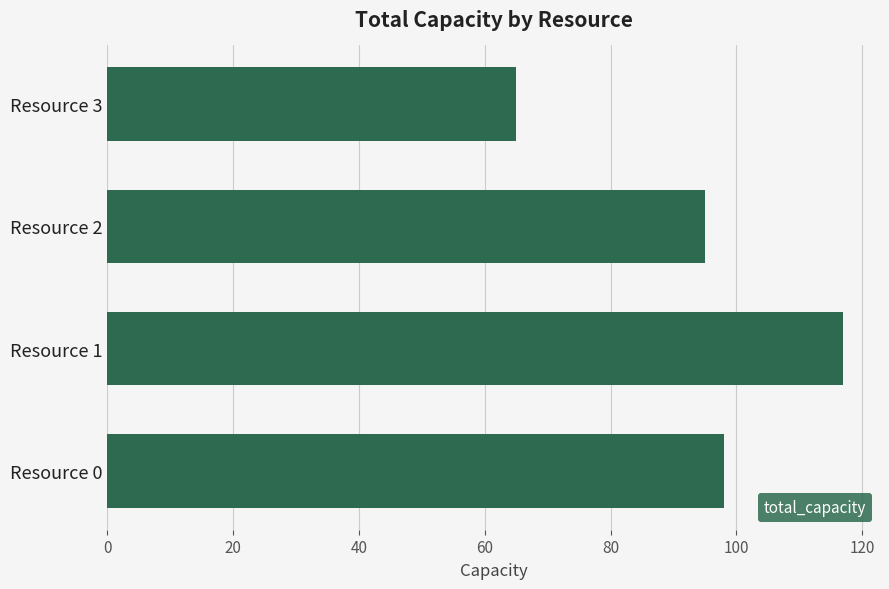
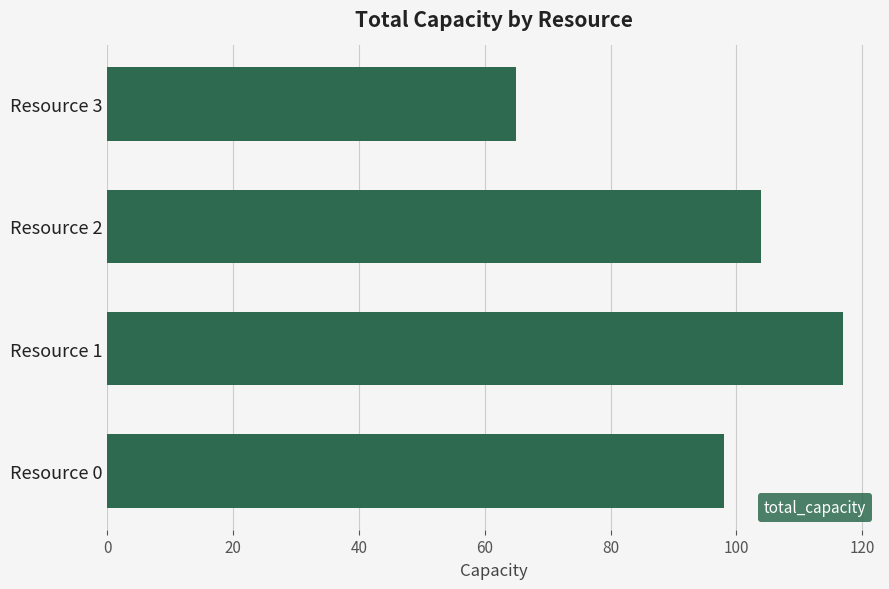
  {
    "Resource 3": 65,
-   "Resource 2": 95,
+   "Resource 2": 104,
    "Resource 1": 117,
    "Resource 0": 98
  }
